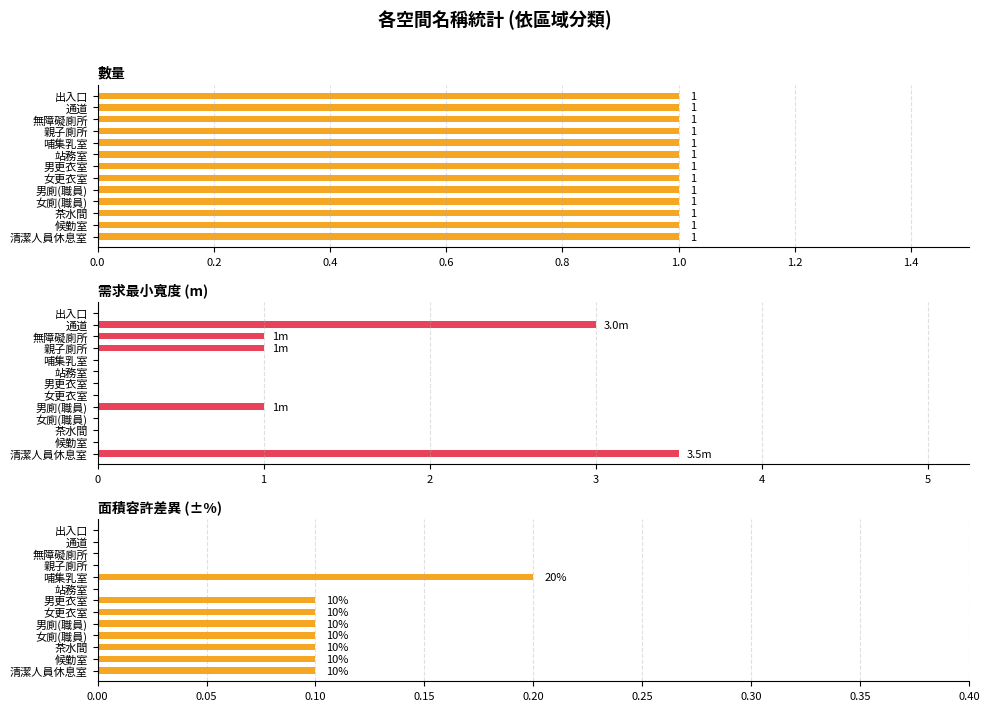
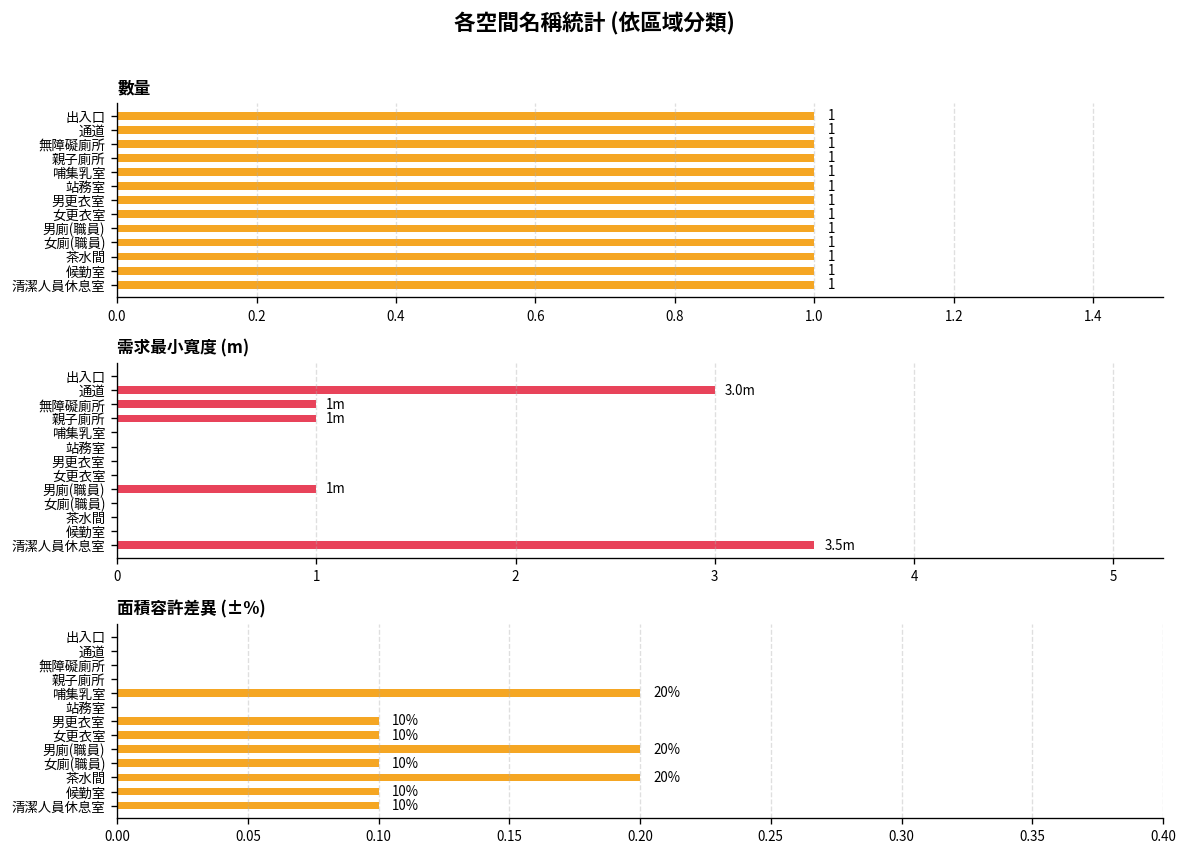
  {
    "數量": {
      "出入口": "1",
      "通道": "1",
      "無障礙廁所": "1",
      "親子廁所": "1",
      "哺集乳室": "1",
      "站務室": "1",
      "男更衣室": "1",
      "女更衣室": "1",
      "男廁(職員)": "1",
      "女廁(職員)": "1",
      "茶水間": "1",
      "候勤室": "1",
      "清潔人員休息室": "1"
    },
    "需求最小寬度 (m)": {
      "通道": "3.0m",
      "無障礙廁所": "1m",
      "親子廁所": "1m",
      "男廁(職員)": "1m",
      "清潔人員休息室": "3.5m"
    },
    "面積容許差異 (±%)": {
      "哺集乳室": "20%",
      "男更衣室": "10%",
      "女更衣室": "10%",
-     "男廁(職員)": "10%",
+     "男廁(職員)": "20%",
      "女廁(職員)": "10%",
-     "茶水間": "10%",
+     "茶水間": "20%",
      "候勤室": "10%",
      "清潔人員休息室": "10%"
    }
  }
